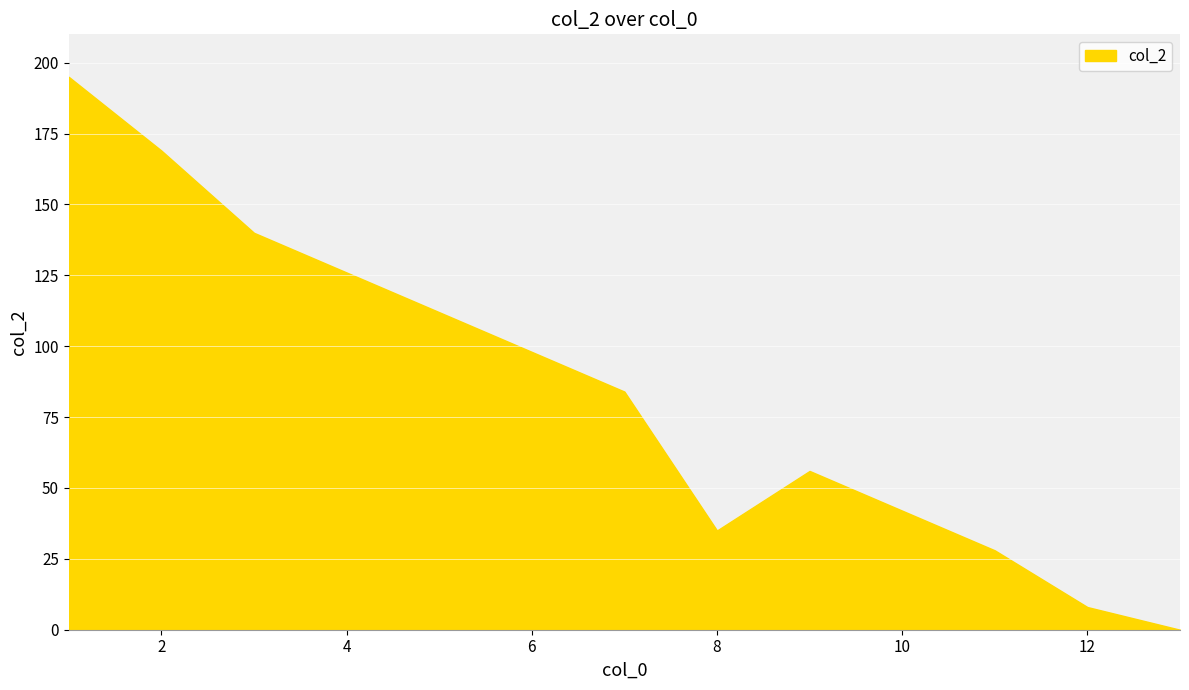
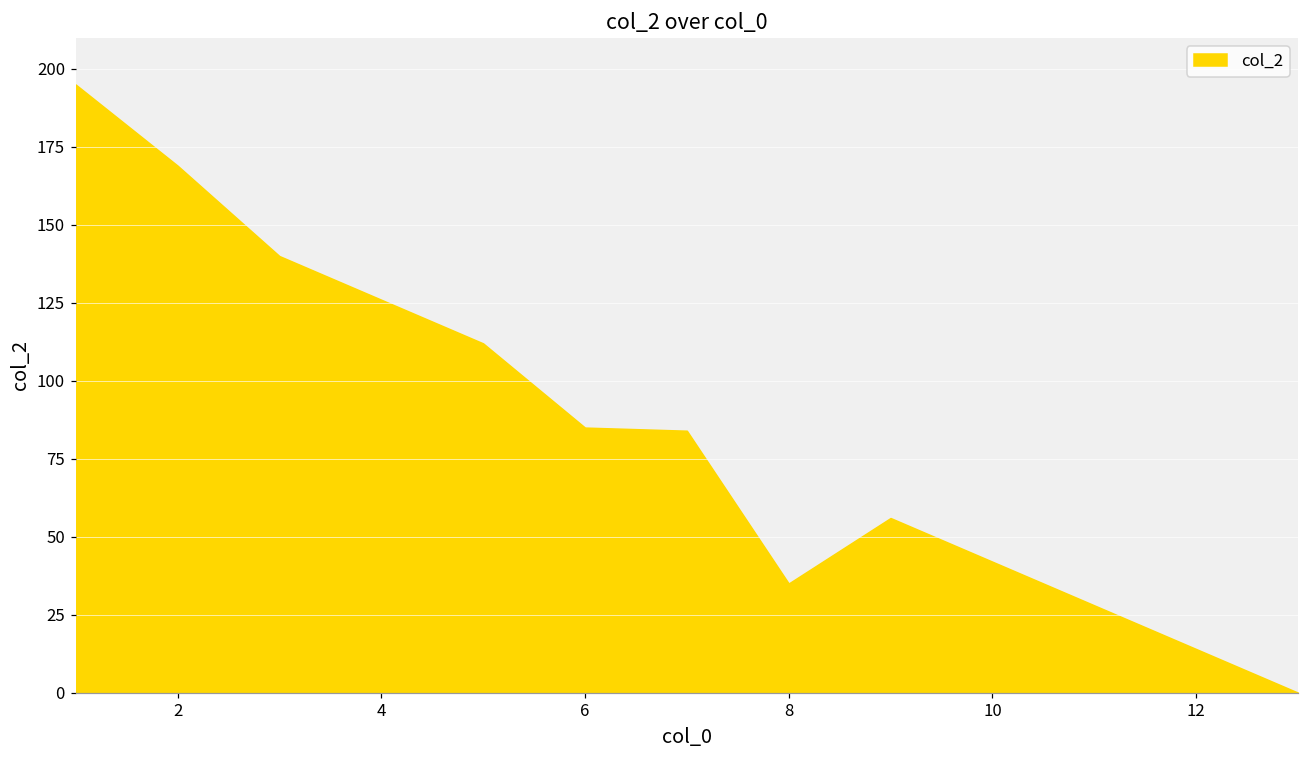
  {
    "2": 169,
    "4": 126,
-   "6": 98,
+   "6": 85,
    "8": 35,
    "10": 42,
-   "12": 8
+   "12": 14
  }
